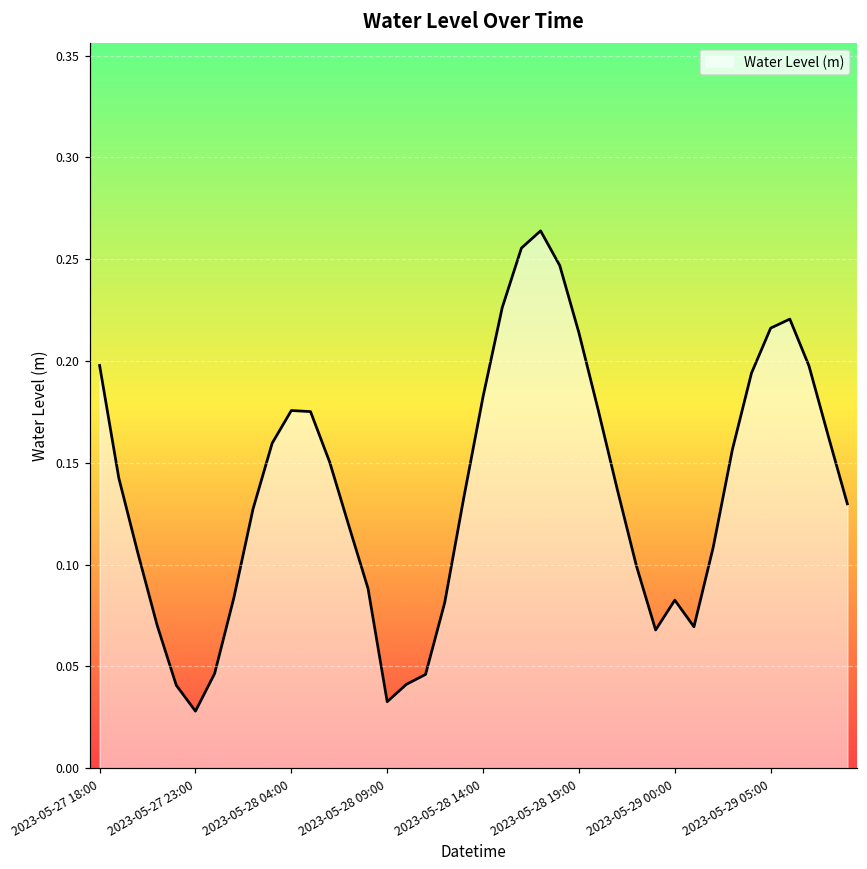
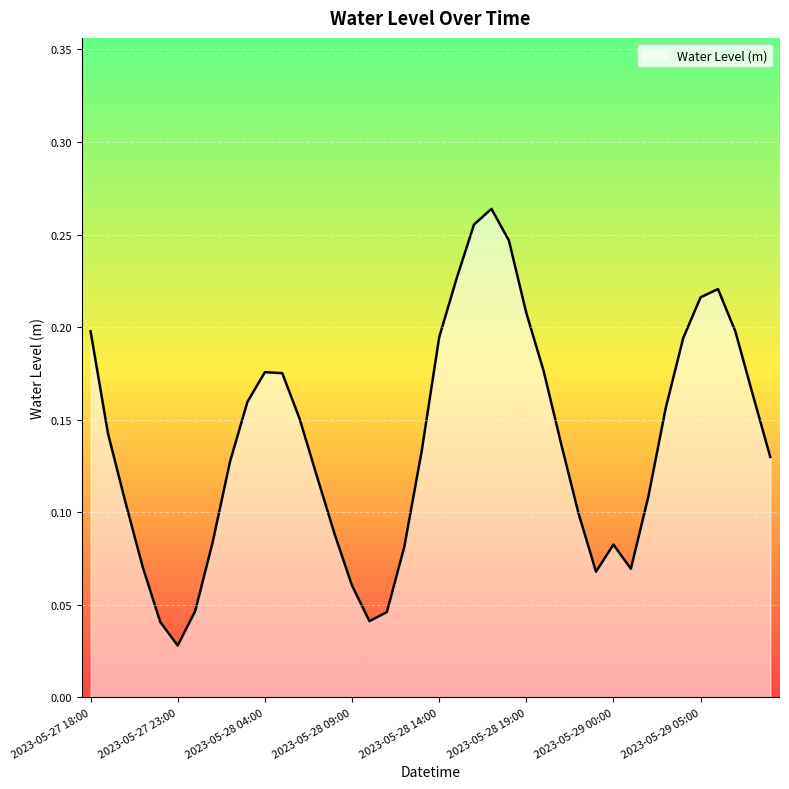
  {
    "2023-05-27 18:00": 0.198,
    "2023-05-27 23:00": 0.028,
    "2023-05-28 04:00": 0.176,
-   "2023-05-28 09:00": 0.033,
-   "2023-05-28 14:00": 0.183,
-   "2023-05-28 19:00": 0.214,
+   "2023-05-28 09:00": 0.060,
+   "2023-05-28 14:00": 0.194,
+   "2023-05-28 19:00": 0.208,
    "2023-05-29 00:00": 0.083,
    "2023-05-29 05:00": 0.216
  }
